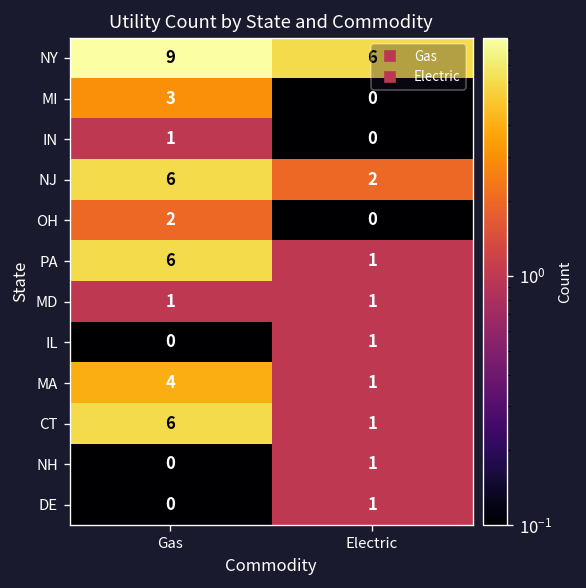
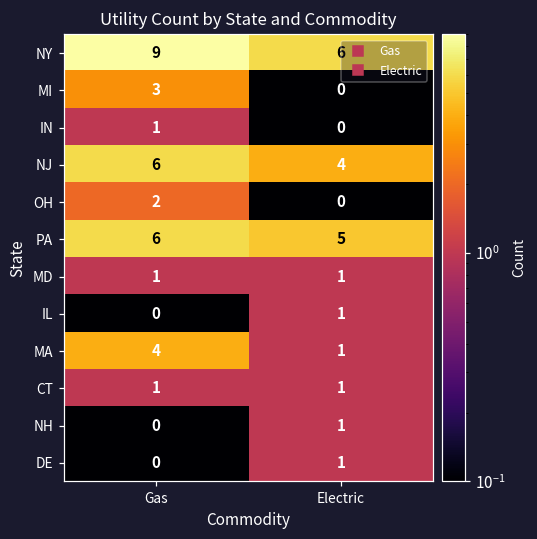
  {
    "NY": {
      "Gas": 9
    },
    "MI": {
      "Gas": 3,
      "Electric": 0
    },
    "IN": {
      "Gas": 1,
      "Electric": 0
    },
    "NJ": {
      "Gas": 6,
-     "Electric": 2
+     "Electric": 4
    },
    "OH": {
      "Gas": 2,
      "Electric": 0
    },
    "PA": {
      "Gas": 6,
-     "Electric": 1
+     "Electric": 5
    },
    "MD": {
      "Gas": 1,
      "Electric": 1
    },
    "IL": {
      "Gas": 0,
      "Electric": 1
    },
    "MA": {
      "Gas": 4,
      "Electric": 1
    },
    "CT": {
-     "Gas": 6,
+     "Gas": 1,
      "Electric": 1
    },
    "NH": {
      "Gas": 0,
      "Electric": 1
    },
    "DE": {
      "Gas": 0,
      "Electric": 1
    }
  }
